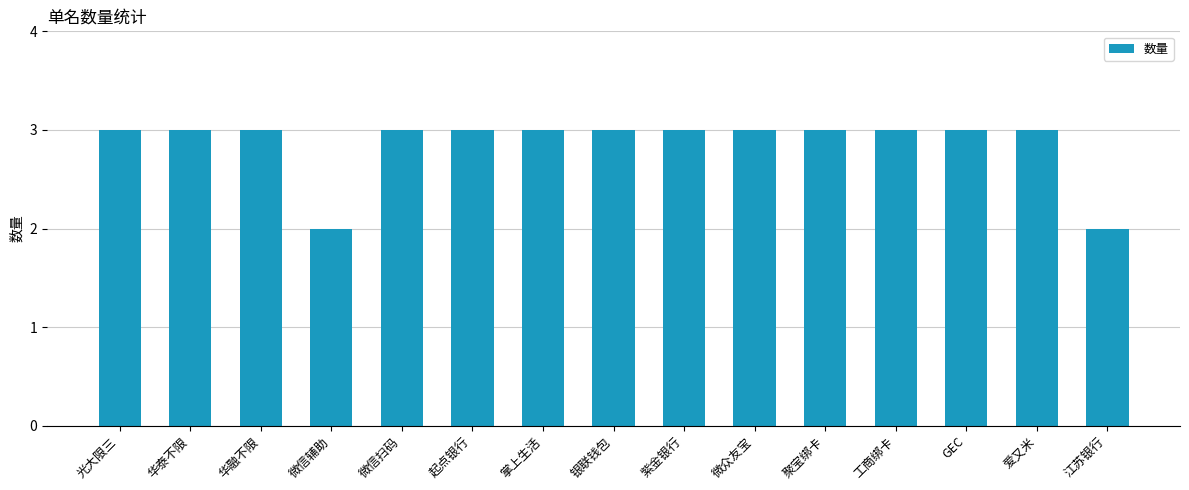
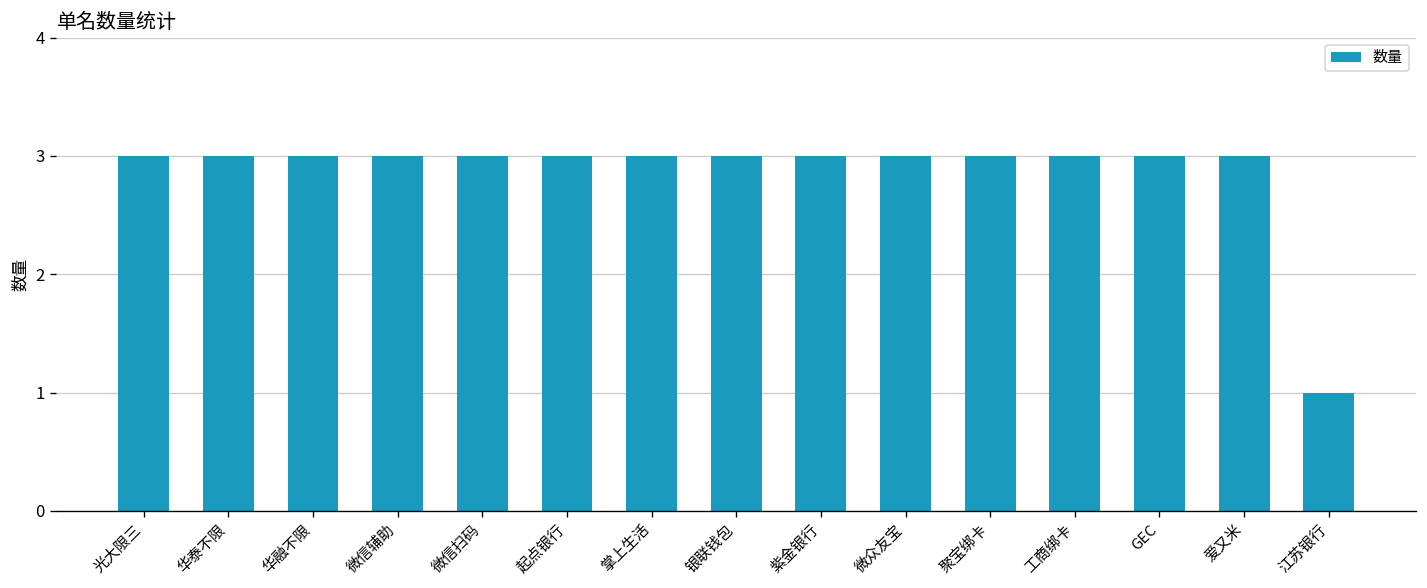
  {
    "光大限三": 3,
    "华泰不限": 3,
    "华融不限": 3,
-   "微信辅助": 2,
+   "微信辅助": 3,
    "微信扫码": 3,
    "起点银行": 3,
    "掌上生活": 3,
    "银联钱包": 3,
    "紫金银行": 3,
    "微众友宝": 3,
    "聚宝绑卡": 3,
    "工商绑卡": 3,
    "GEC": 3,
    "爱又米": 3,
-   "江苏银行": 2
+   "江苏银行": 1
  }
